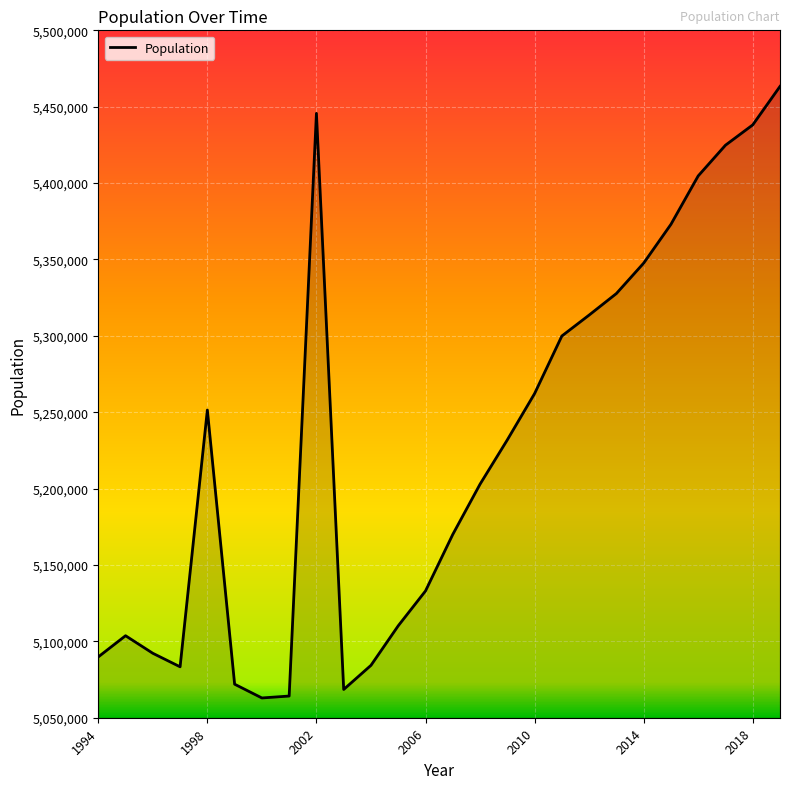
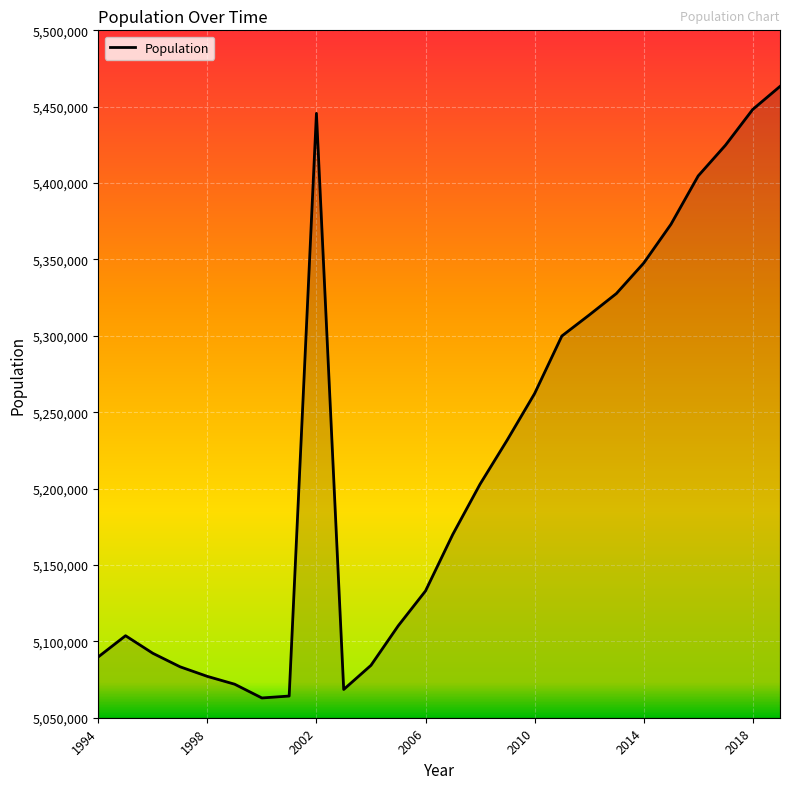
  {
    "1994": "5,090,000",
-   "1998": "5,251,000",
+   "1998": "5,077,000",
    "2002": "5,446,000",
    "2006": "5,133,000",
    "2010": "5,262,000",
    "2014": "5,348,000",
-   "2018": "5,438,000"
+   "2018": "5,448,000"
  }
